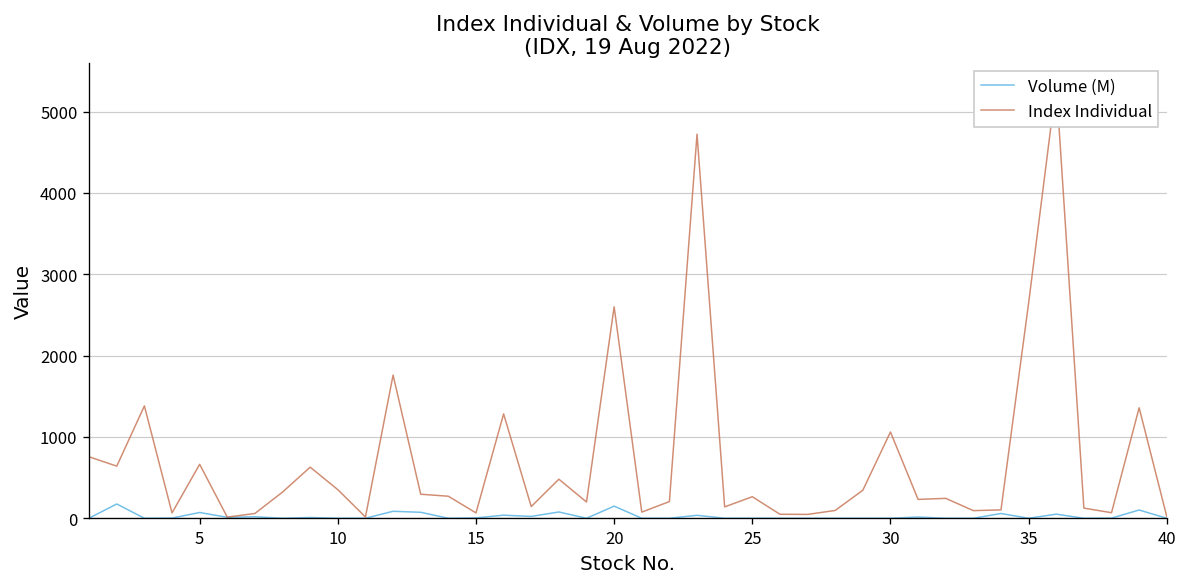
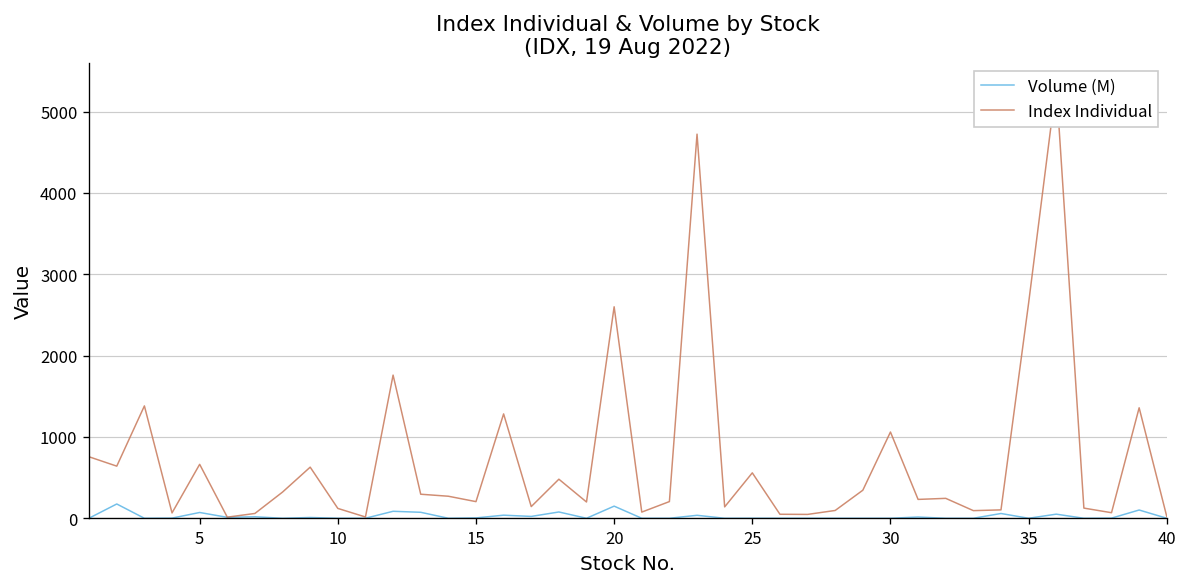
  {
    "Volume (M)": {
      "5": 100,
      "10": 0,
      "15": 0,
      "20": 100,
      "25": 0,
      "30": 0,
      "35": 0
    },
    "Index Individual": {
      "5": 700,
-     "10": 400,
-     "15": 100,
+     "10": 100,
+     "15": 200,
      "20": 2600,
-     "25": 300,
+     "25": 600,
      "30": 1100,
      "35": 2600
    }
  }
